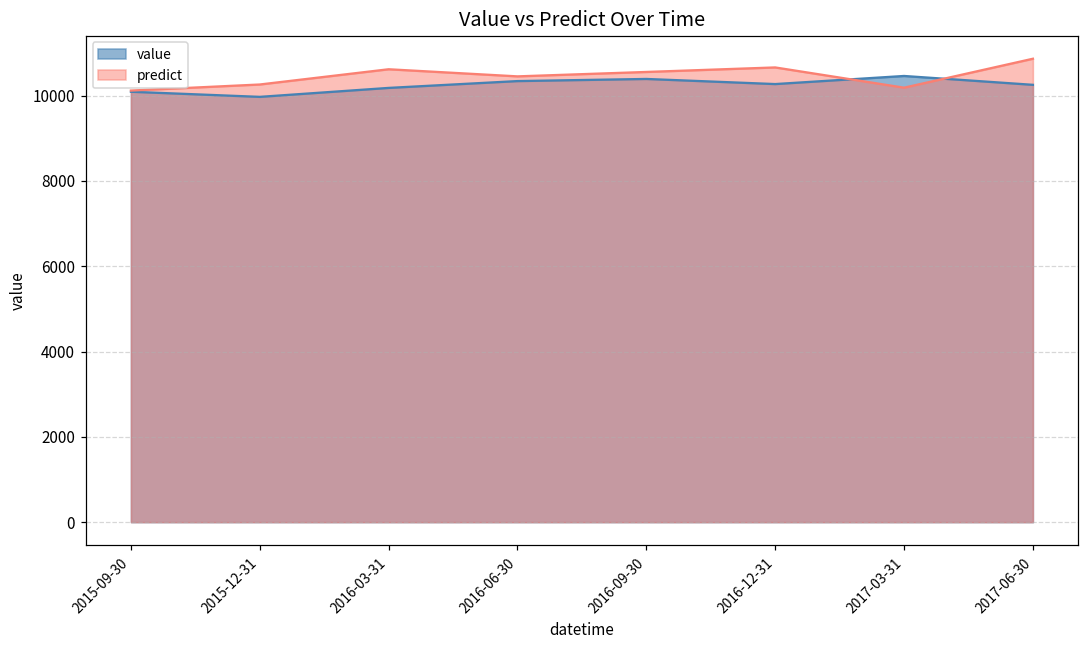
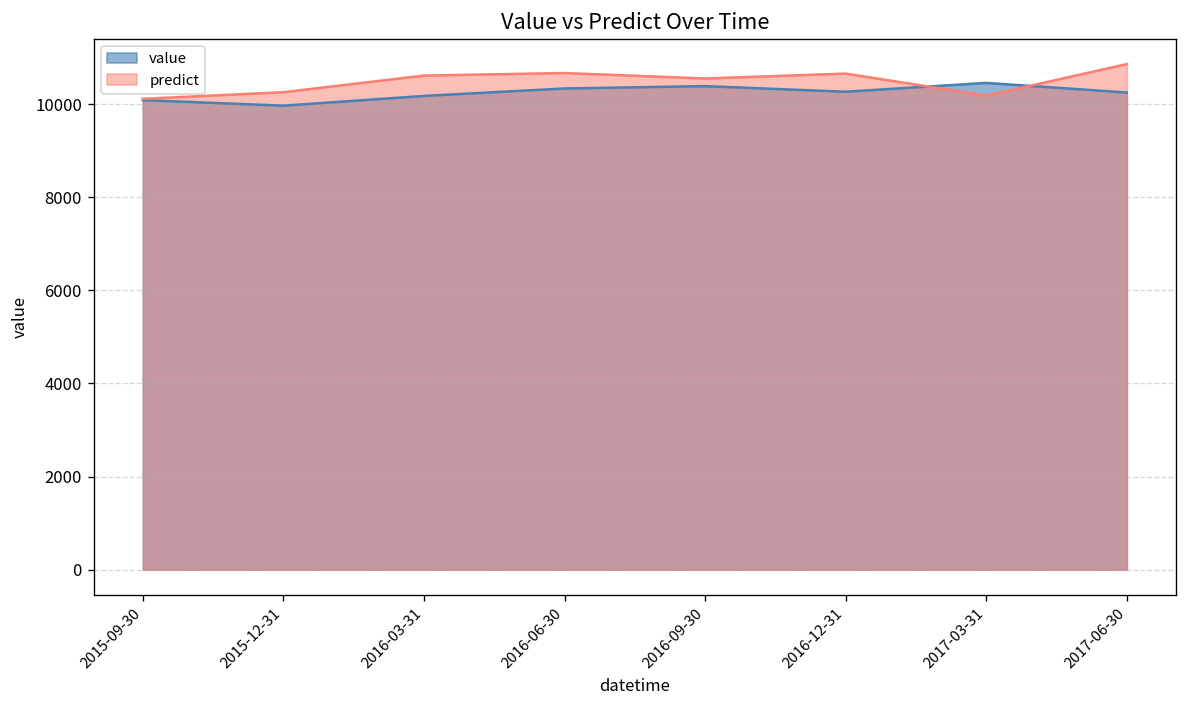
  {
    "value": {
      "2015-12-31": 10000,
      "2016-03-31": 10200,
      "2016-06-30": 10300,
      "2016-09-30": 10400,
      "2016-12-31": 10300,
      "2017-03-31": 10500,
      "2017-06-30": 10300
    },
    "predict": {
      "2015-12-31": 10300,
      "2016-03-31": 10600,
-     "2016-06-30": 10500,
+     "2016-06-30": 10700,
      "2016-09-30": 10600,
      "2016-12-31": 10700,
      "2017-03-31": 10200,
      "2017-06-30": 10900
    }
  }
